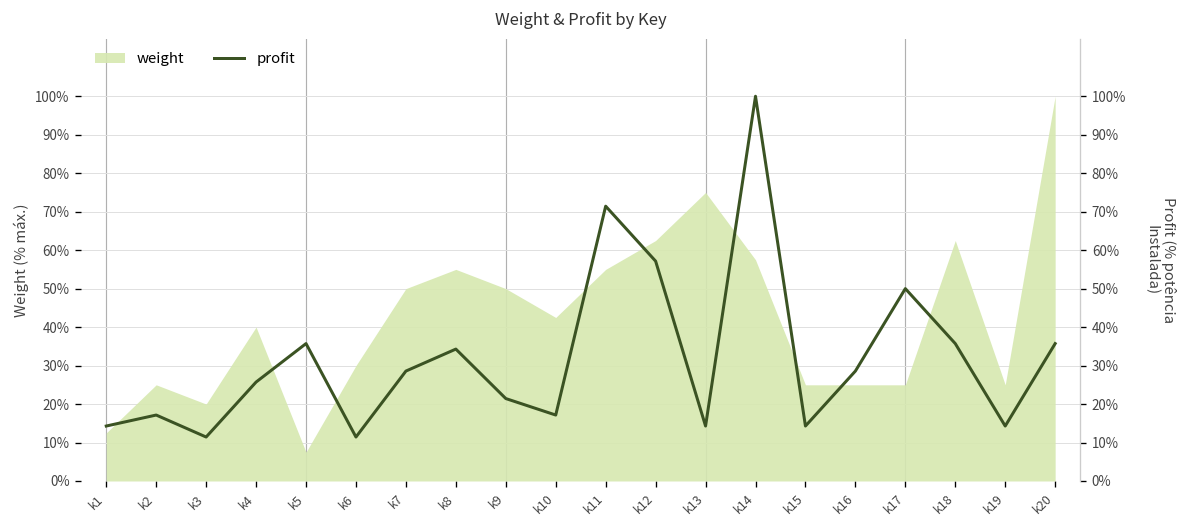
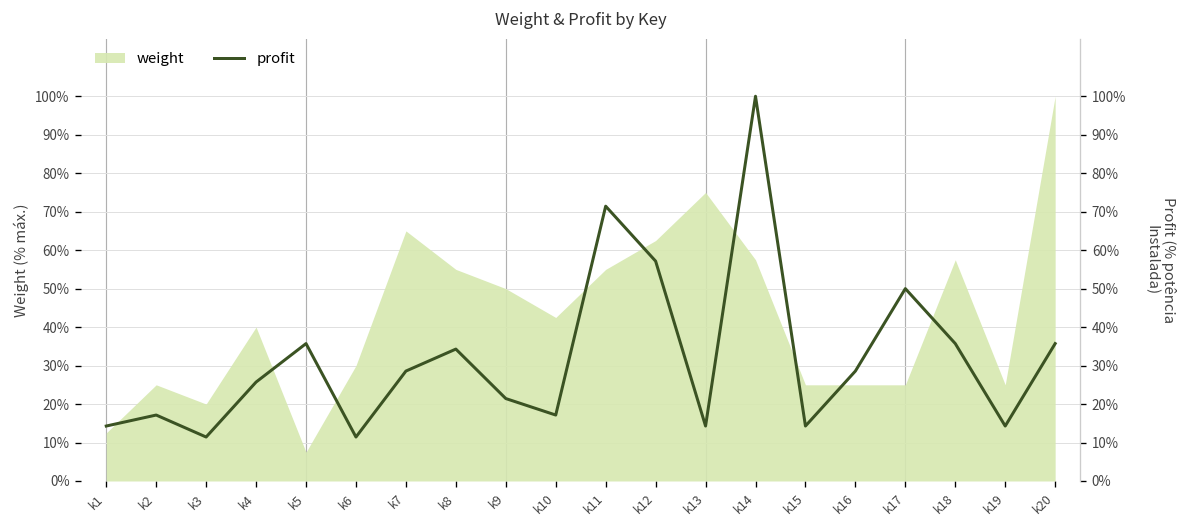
  {
    "weight": {
      "k1": "13%",
      "k2": "25%",
      "k3": "20%",
      "k4": "40%",
      "k5": "8%",
      "k6": "30%",
-     "k7": "50%",
+     "k7": "65%",
      "k8": "55%",
      "k9": "50%",
      "k10": "43%",
      "k11": "55%",
      "k12": "63%",
      "k13": "75%",
      "k14": "57%",
      "k15": "25%",
      "k16": "25%",
      "k17": "25%",
-     "k18": "63%",
+     "k18": "57%",
      "k19": "25%",
      "k20": "100%"
    },
    "profit": {
      "k1": "14%",
      "k2": "17%",
      "k3": "11%",
      "k4": "26%",
      "k5": "36%",
      "k6": "11%",
      "k7": "29%",
      "k8": "34%",
      "k9": "21%",
      "k10": "17%",
      "k11": "71%",
      "k12": "57%",
      "k13": "14%",
      "k14": "100%",
      "k15": "14%",
      "k16": "29%",
      "k17": "50%",
      "k18": "36%",
      "k19": "14%",
      "k20": "36%"
    }
  }
